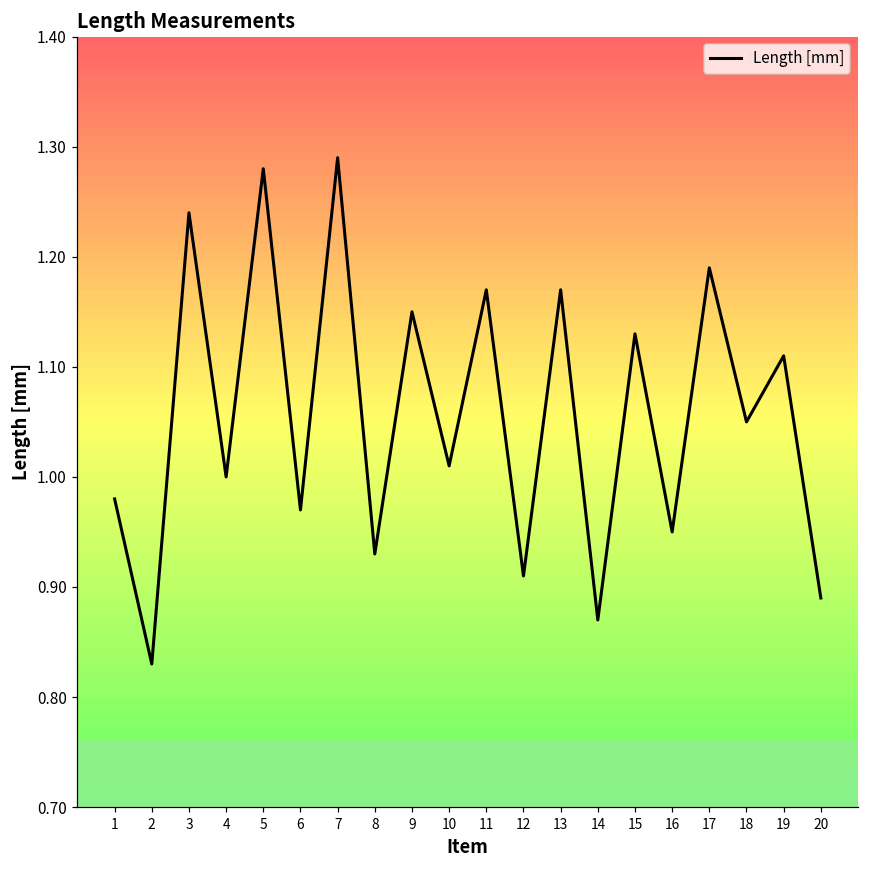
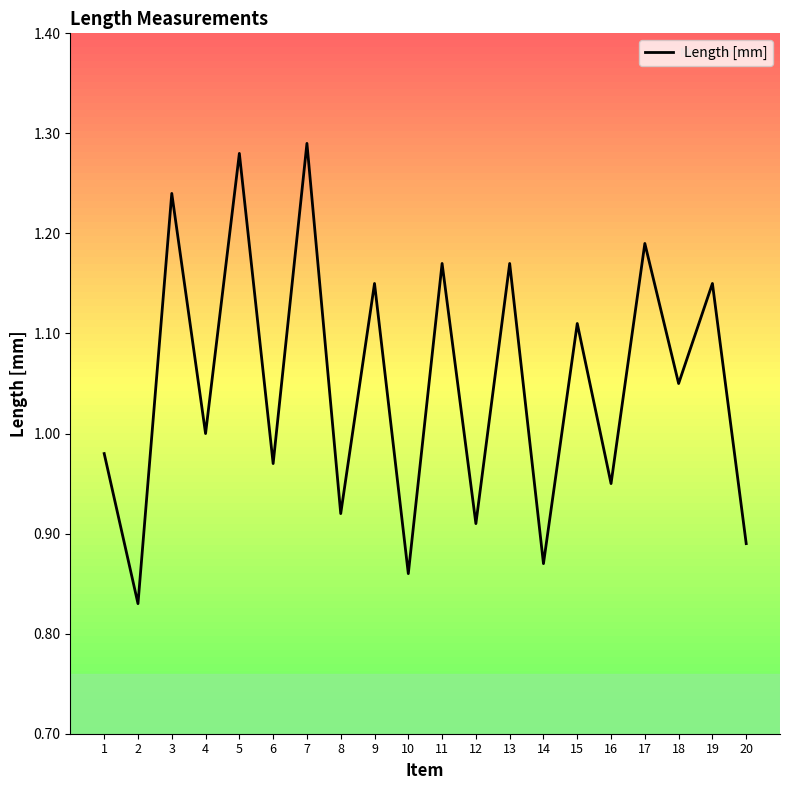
  {
    "1": 0.98,
    "2": 0.83,
    "3": 1.24,
    "4": 1.00,
    "5": 1.28,
    "6": 0.97,
    "7": 1.29,
-   "8": 0.93,
+   "8": 0.92,
    "9": 1.15,
-   "10": 1.01,
+   "10": 0.86,
    "11": 1.17,
    "12": 0.91,
    "13": 1.17,
    "14": 0.87,
-   "15": 1.13,
+   "15": 1.11,
    "16": 0.95,
    "17": 1.19,
    "18": 1.05,
-   "19": 1.11,
+   "19": 1.15,
    "20": 0.89
  }
